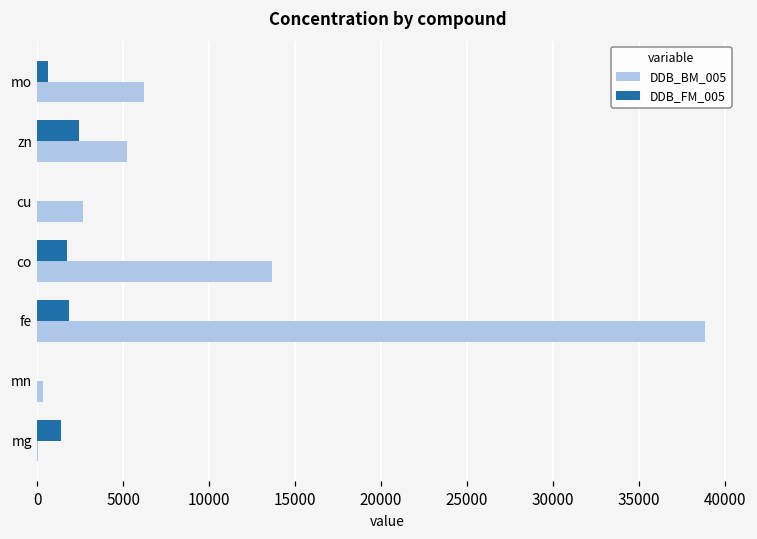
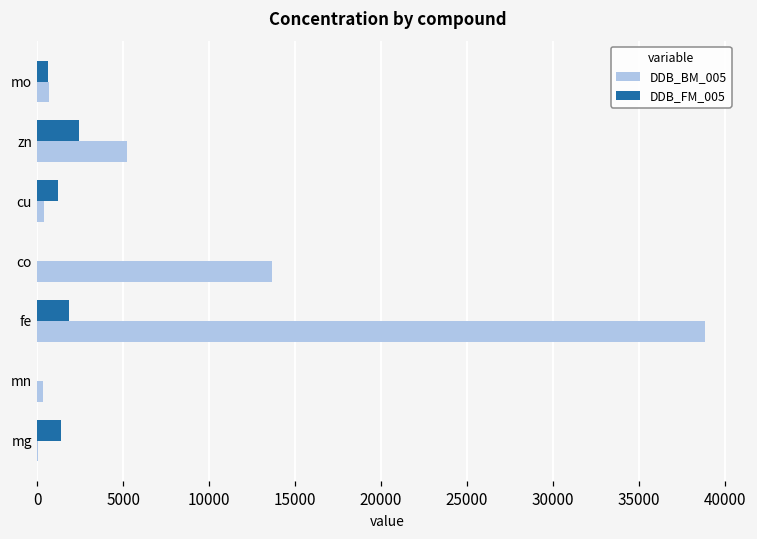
  {
    "DDB_BM_005": {
-     "mo": 6200,
+     "mo": 700,
      "zn": 5200,
-     "cu": 2600,
+     "cu": 400,
      "co": 13600,
      "fe": 38800,
      "mn": 300
    },
    "DDB_FM_005": {
      "mo": 600,
      "zn": 2400,
-     "cu": 0,
-     "co": 1700,
+     "cu": 1200,
+     "co": 0,
      "fe": 1800,
      "mn": 0,
      "mg": 1400
    }
  }
